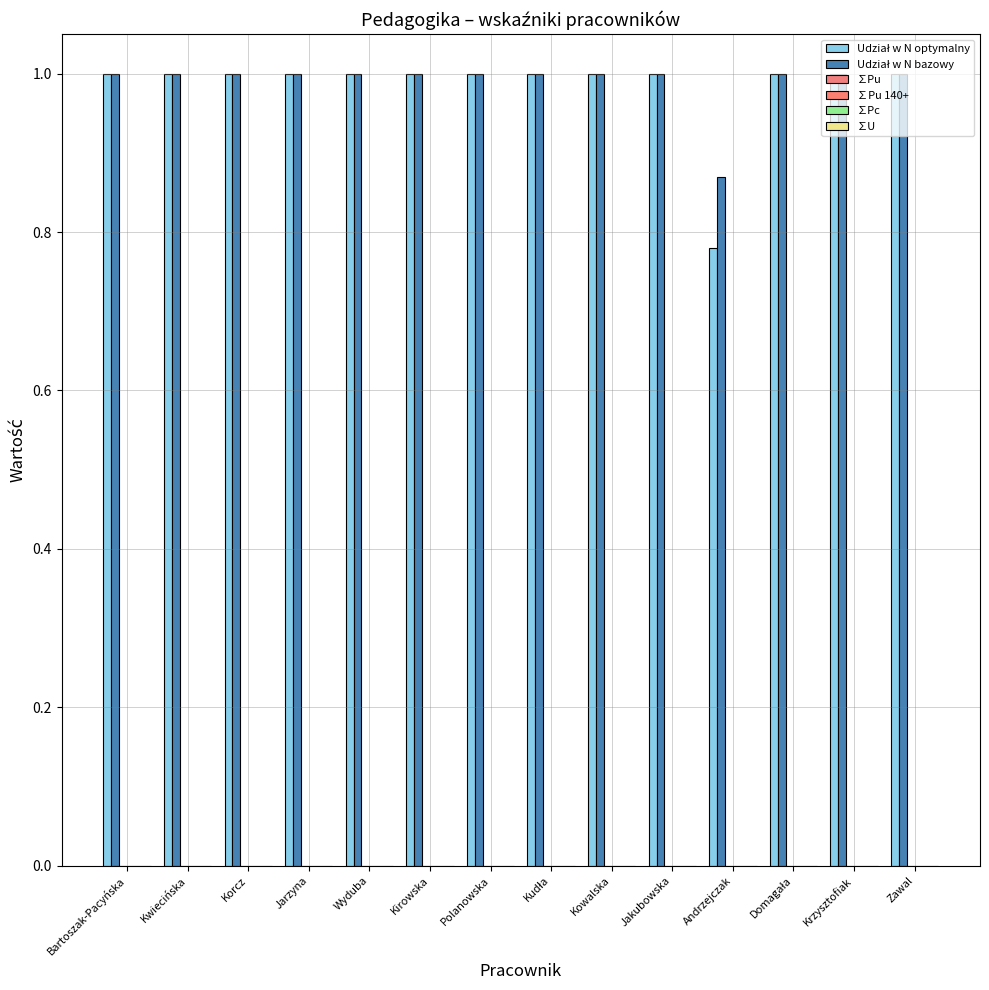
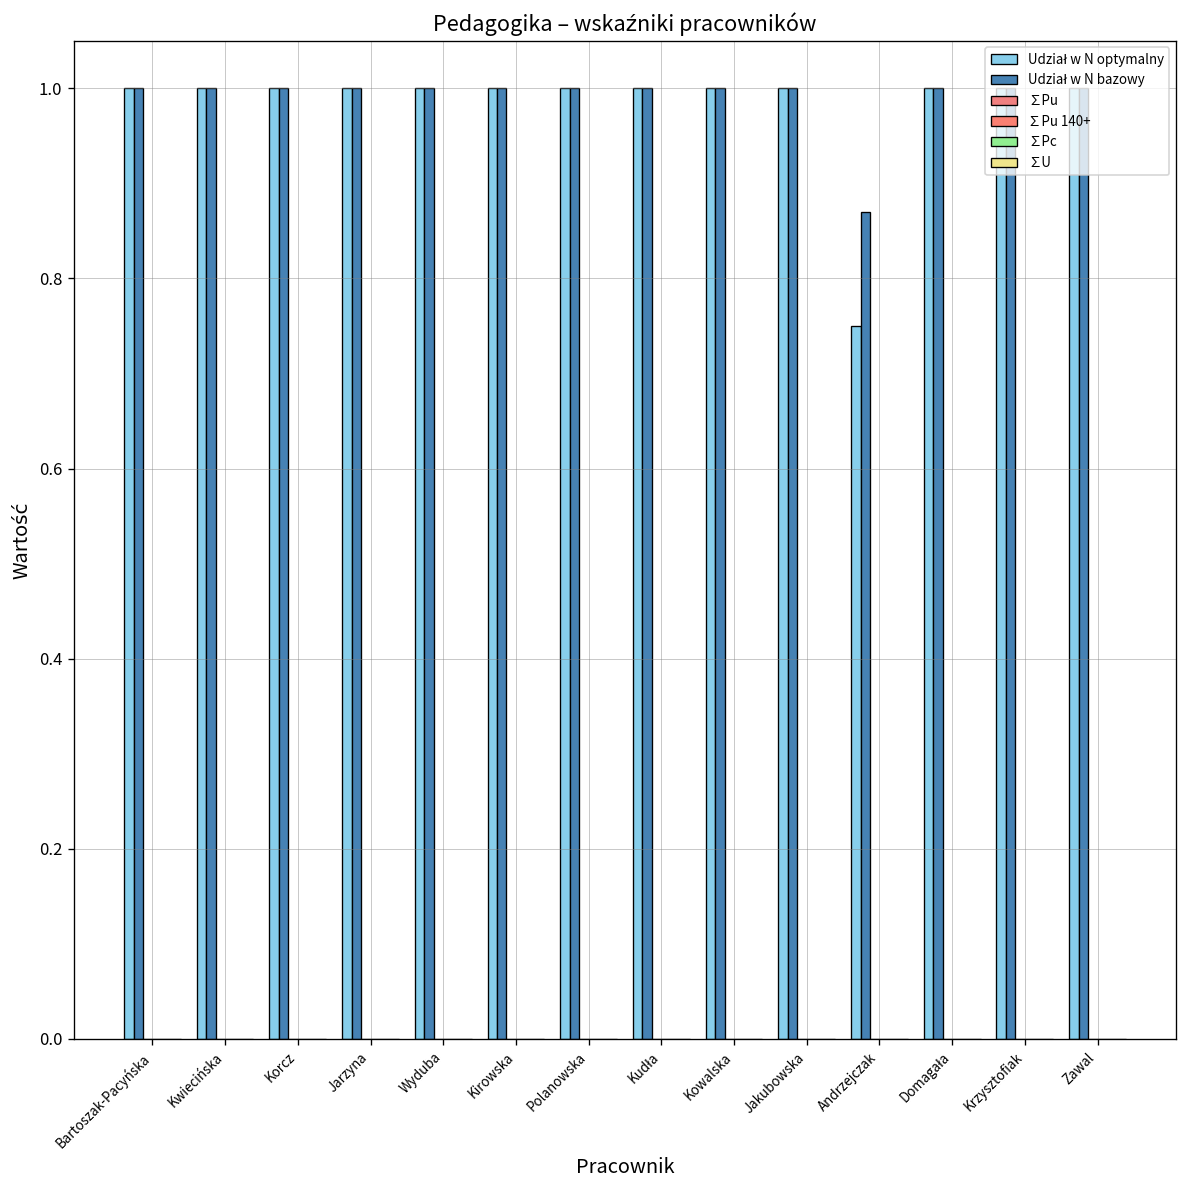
  {
    "Udział w N optymalny": {
      "Bartoszak-Pacyńska": 1.00,
      "Kwiecińska": 1.00,
      "Korcz": 1.00,
      "Jarzyna": 1.00,
      "Wyduba": 1.00,
      "Kirowska": 1.00,
      "Polanowska": 1.00,
      "Kudła": 1.00,
      "Kowalska": 1.00,
      "Jakubowska": 1.00,
-     "Andrzejczak": 0.78,
+     "Andrzejczak": 0.75,
      "Domagała": 1.00
    },
    "Udział w N bazowy": {
      "Bartoszak-Pacyńska": 1.00,
      "Kwiecińska": 1.00,
      "Korcz": 1.00,
      "Jarzyna": 1.00,
      "Wyduba": 1.00,
      "Kirowska": 1.00,
      "Polanowska": 1.00,
      "Kudła": 1.00,
      "Kowalska": 1.00,
      "Jakubowska": 1.00,
      "Andrzejczak": 0.87,
      "Domagała": 1.00
    },
    "∑Pc": {
      "Bartoszak-Pacyńska": 0.00,
      "Kwiecińska": 0.00,
      "Korcz": 0.00,
      "Jarzyna": 0.00,
      "Wyduba": 0.00,
      "Kirowska": 0.00,
      "Polanowska": 0.00,
      "Kudła": 0.00,
      "Kowalska": 0.00,
      "Jakubowska": 0.00,
      "Andrzejczak": 0.00,
      "Domagała": 0.00,
      "Krzysztofiak": 0.00,
      "Zawal": 0.00
    },
    "∑U": {
      "Bartoszak-Pacyńska": 0.00,
      "Kwiecińska": 0.00,
      "Korcz": 0.00,
      "Jarzyna": 0.00,
      "Wyduba": 0.00,
      "Kirowska": 0.00,
      "Polanowska": 0.00,
      "Kudła": 0.00,
      "Kowalska": 0.00,
      "Jakubowska": 0.00,
      "Andrzejczak": 0.00,
      "Domagała": 0.00,
      "Krzysztofiak": 0.00,
      "Zawal": 0.00
    }
  }
